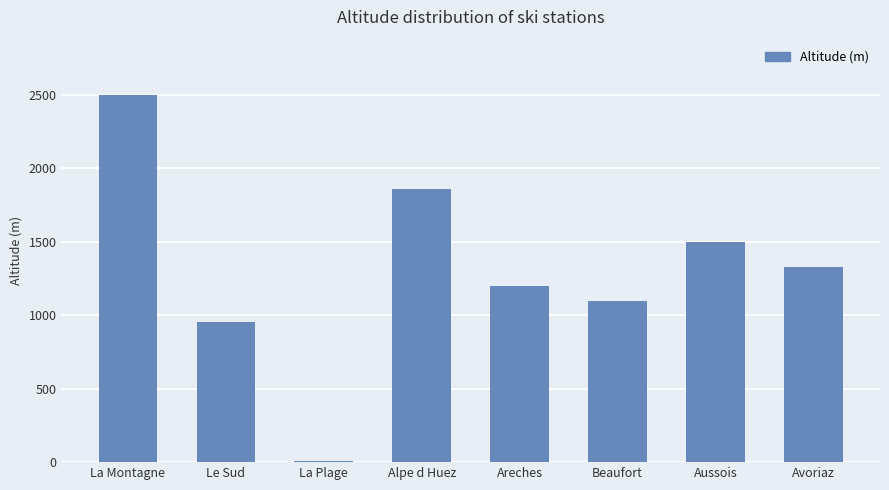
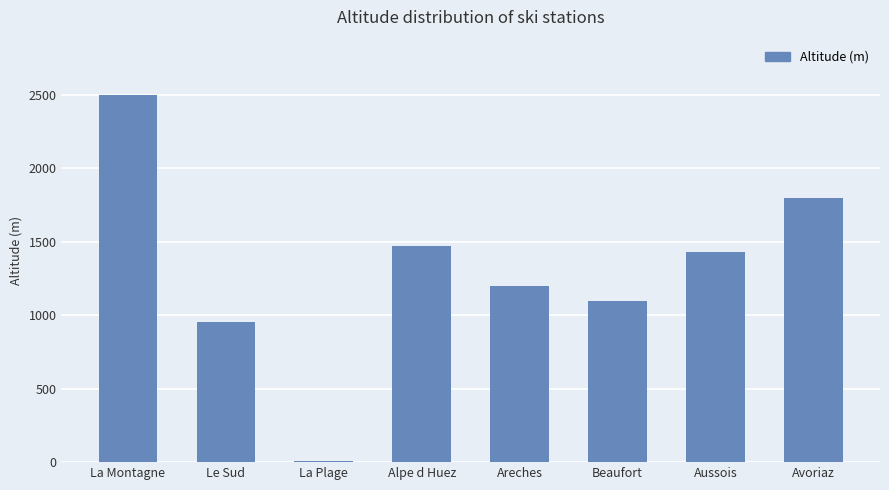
  {
    "La Montagne": 2500,
    "Le Sud": 950,
-   "Alpe d Huez": 1860,
+   "Alpe d Huez": 1470,
    "Areches": 1200,
    "Beaufort": 1100,
-   "Aussois": 1500,
-   "Avoriaz": 1330
+   "Aussois": 1430,
+   "Avoriaz": 1800
  }
